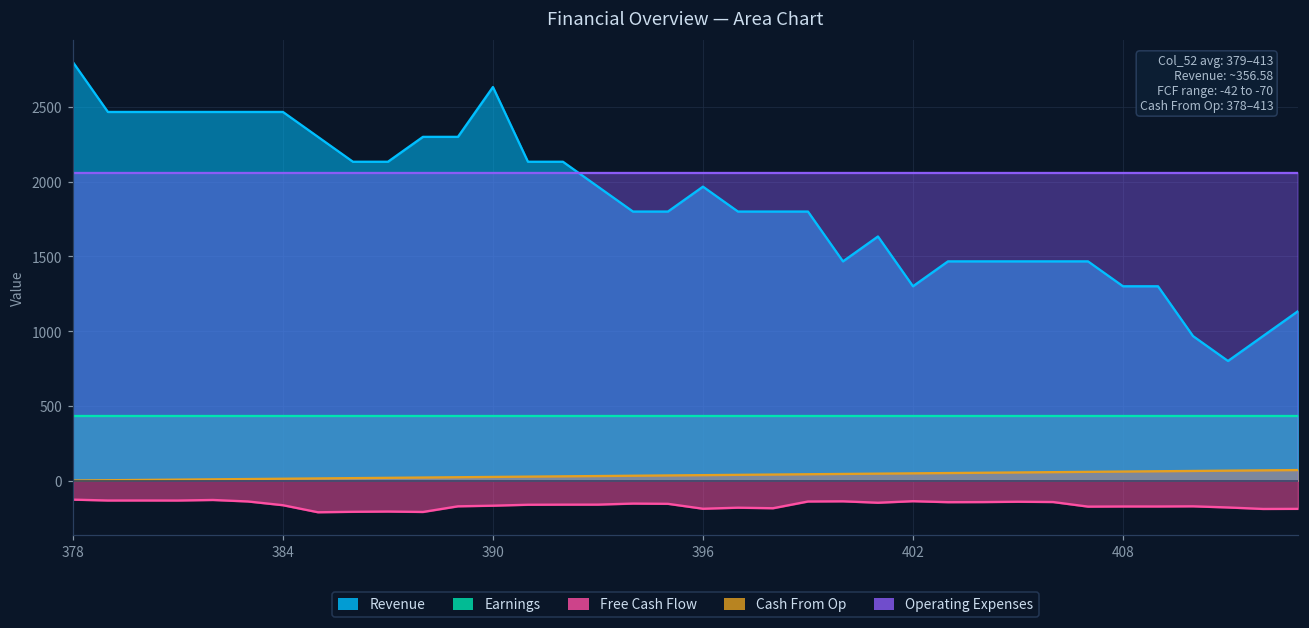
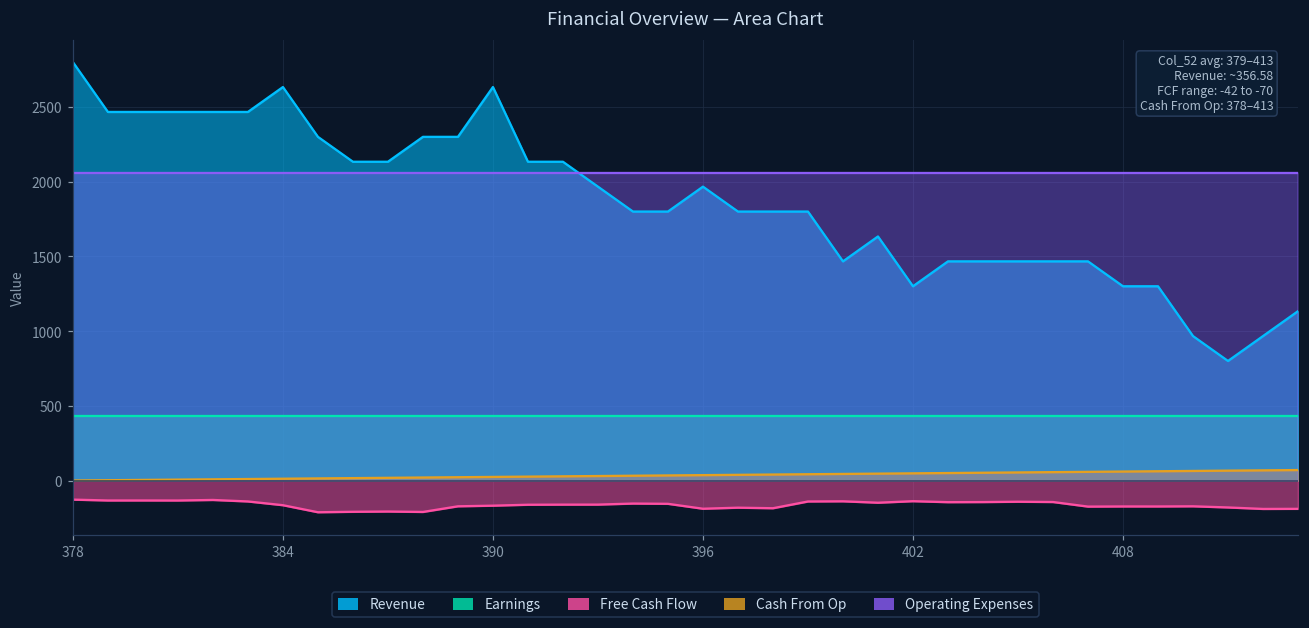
  {
    "Revenue": {
      "378": 2800,
-     "384": 2470,
+     "384": 2630,
      "390": 2630,
      "396": 1970,
      "402": 1300,
      "408": 1300
    },
    "Earnings": {
      "378": 430,
      "384": 430,
      "390": 430,
      "396": 430,
      "402": 430,
      "408": 430
    },
    "Cash From Op": {
      "390": 20,
      "396": 40,
      "402": 50,
      "408": 60
    },
    "Operating Expenses": {
      "378": 2060,
      "384": 2060,
      "390": 2060,
      "396": 2060,
      "402": 2060,
      "408": 2060
    }
  }
